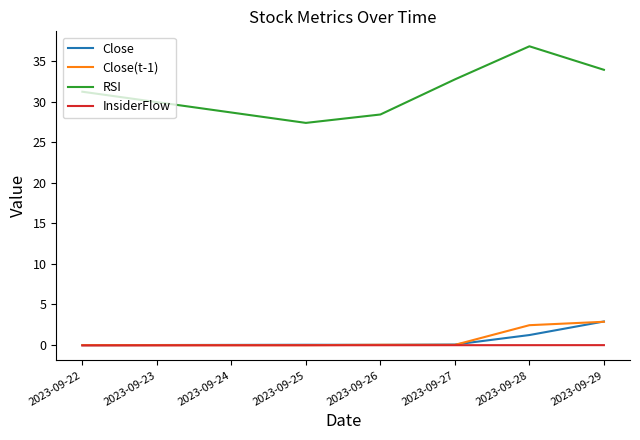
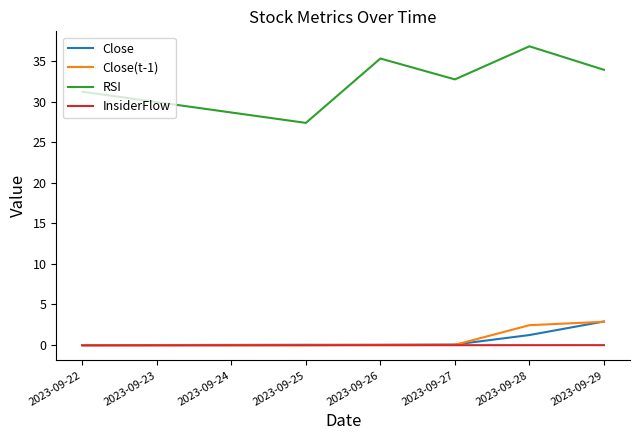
  {
    "Close": {
      "2023-09-28": 1
    },
    "Close(t-1)": {
      "2023-09-28": 2
    },
    "RSI": {
      "2023-09-25": 27,
-     "2023-09-26": 28,
+     "2023-09-26": 35,
      "2023-09-27": 33,
      "2023-09-28": 37,
      "2023-09-29": 34
    },
    "InsiderFlow": {
      "2023-09-28": 0,
      "2023-09-29": 0
    }
  }
